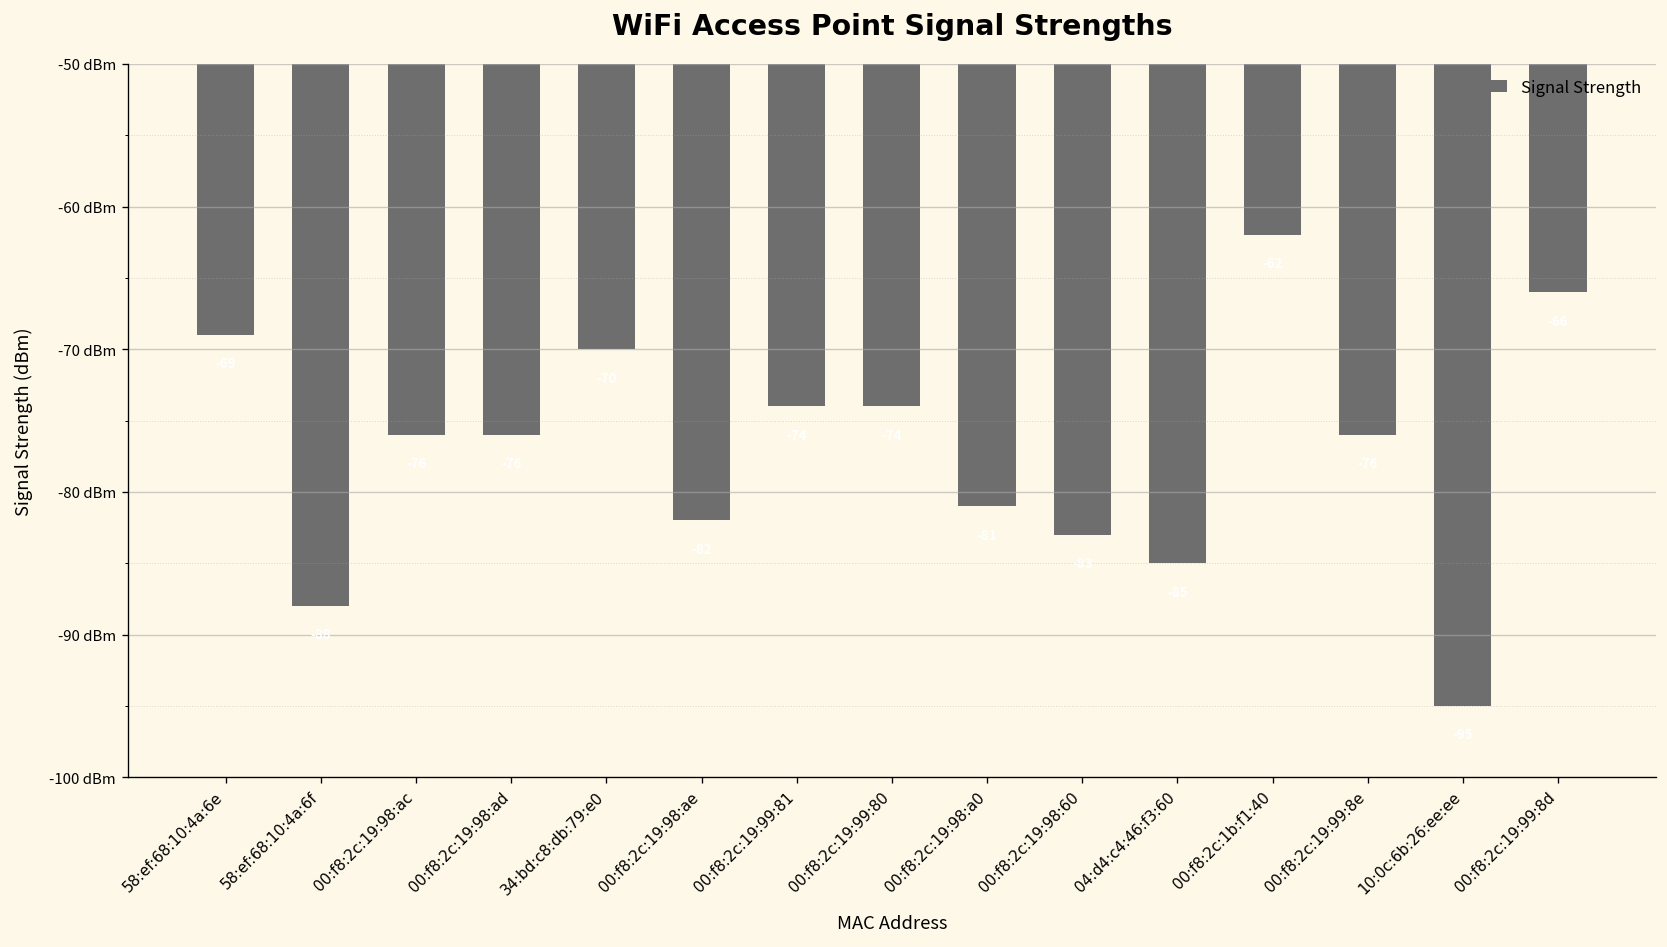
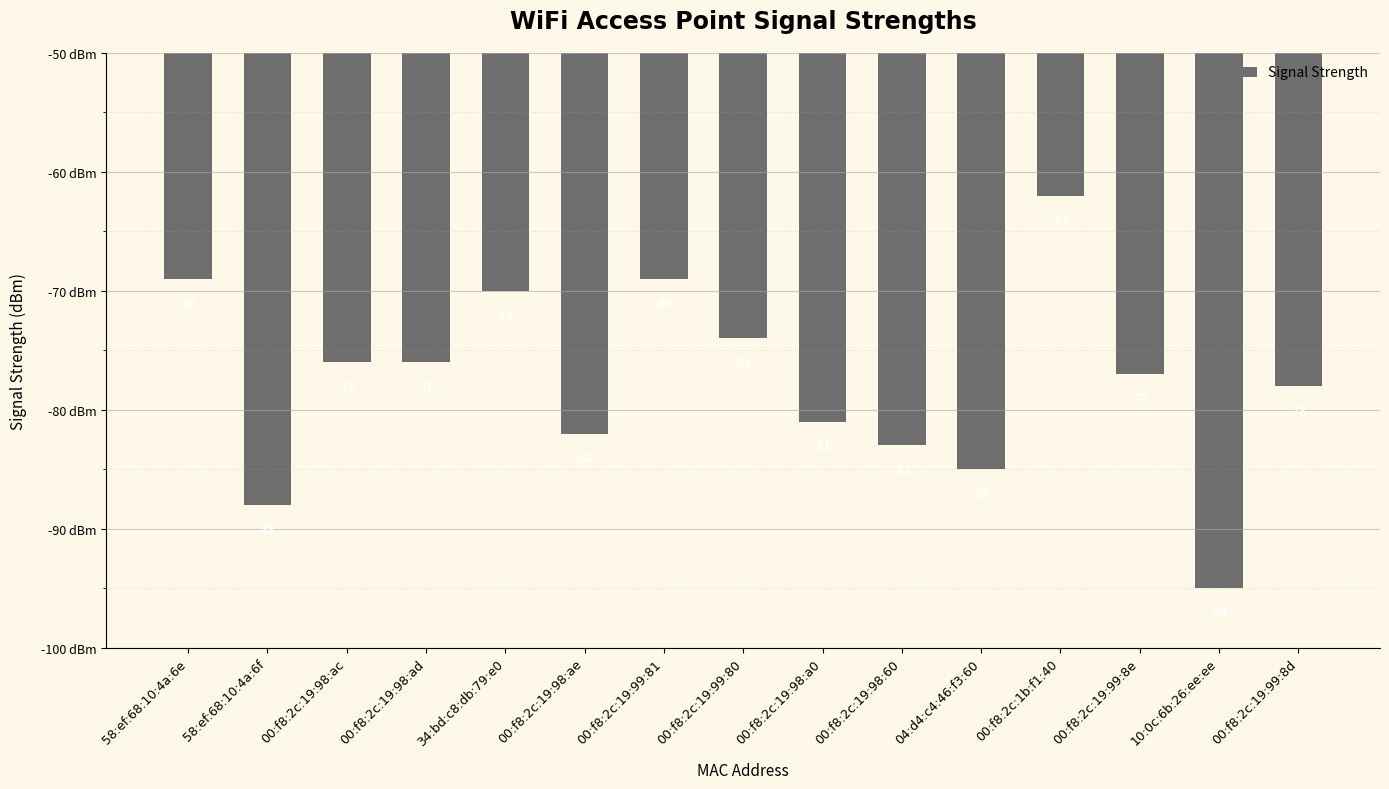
  {
    "58:ef:68:10:4a:6e": "-69 dBm",
    "58:ef:68:10:4a:6f": "-88 dBm",
    "00:f8:2c:19:98:ac": "-76 dBm",
    "00:f8:2c:19:98:ad": "-76 dBm",
    "34:bd:c8:db:79:e0": "-70 dBm",
    "00:f8:2c:19:98:ae": "-82 dBm",
-   "00:f8:2c:19:99:81": "-74 dBm",
+   "00:f8:2c:19:99:81": "-69 dBm",
    "00:f8:2c:19:99:80": "-74 dBm",
    "00:f8:2c:19:98:a0": "-81 dBm",
    "00:f8:2c:19:98:60": "-83 dBm",
    "04:d4:c4:46:f3:60": "-85 dBm",
    "00:f8:2c:1b:f1:40": "-62 dBm",
-   "00:f8:2c:19:99:8e": "-76 dBm",
+   "00:f8:2c:19:99:8e": "-77 dBm",
    "10:0c:6b:26:ee:ee": "-95 dBm",
-   "00:f8:2c:19:99:8d": "-66 dBm"
+   "00:f8:2c:19:99:8d": "-78 dBm"
  }
